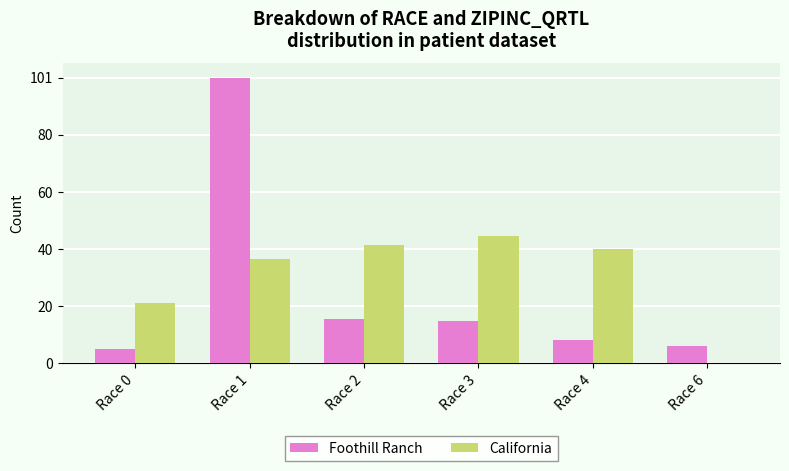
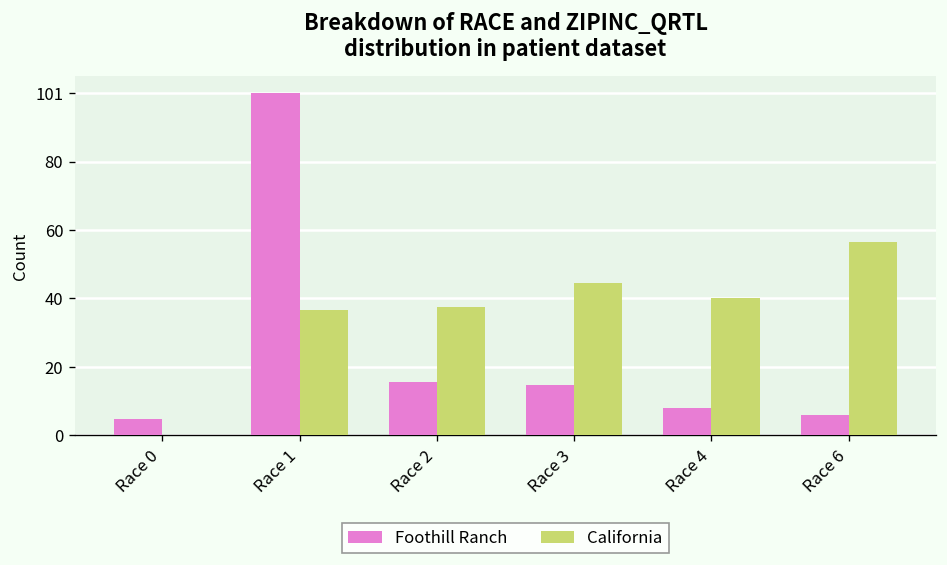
  {
    "Foothill Ranch": {
      "Race 0": 5,
      "Race 1": 101,
      "Race 2": 16,
      "Race 3": 15,
      "Race 4": 8,
      "Race 6": 6
    },
    "California": {
-     "Race 0": 21,
+     "Race 0": 0,
      "Race 1": 37,
-     "Race 2": 42,
+     "Race 2": 38,
      "Race 3": 45,
      "Race 4": 41,
-     "Race 6": 0
+     "Race 6": 57
    }
  }
